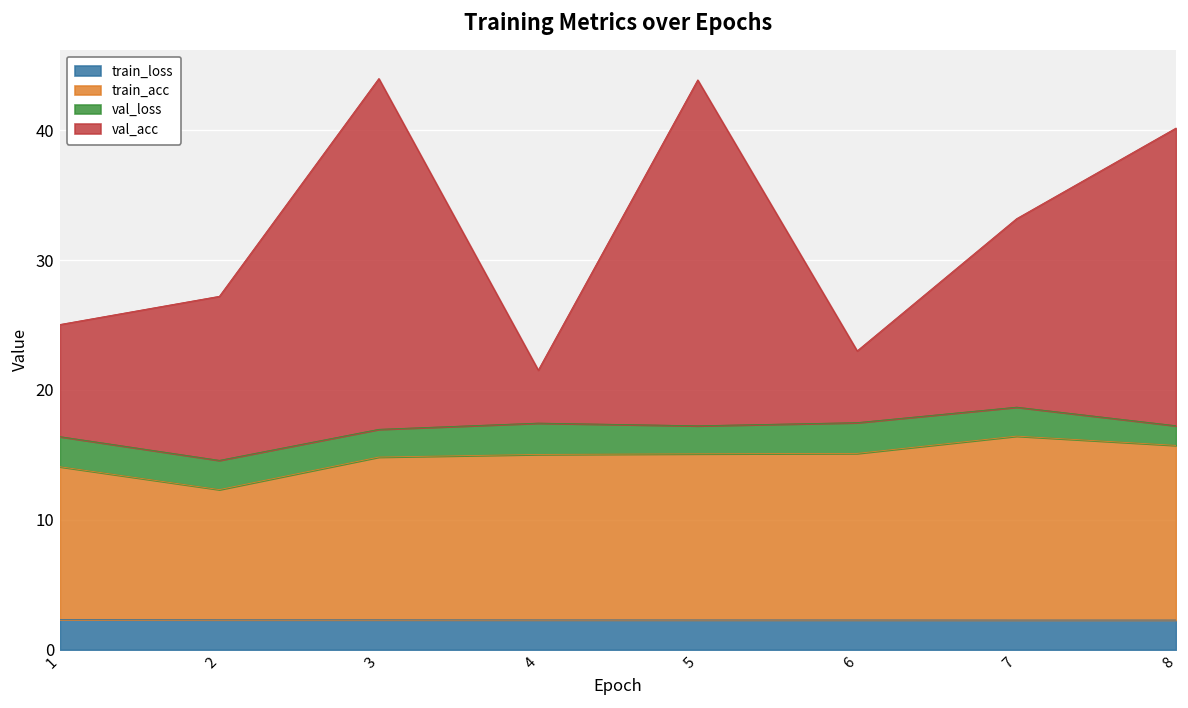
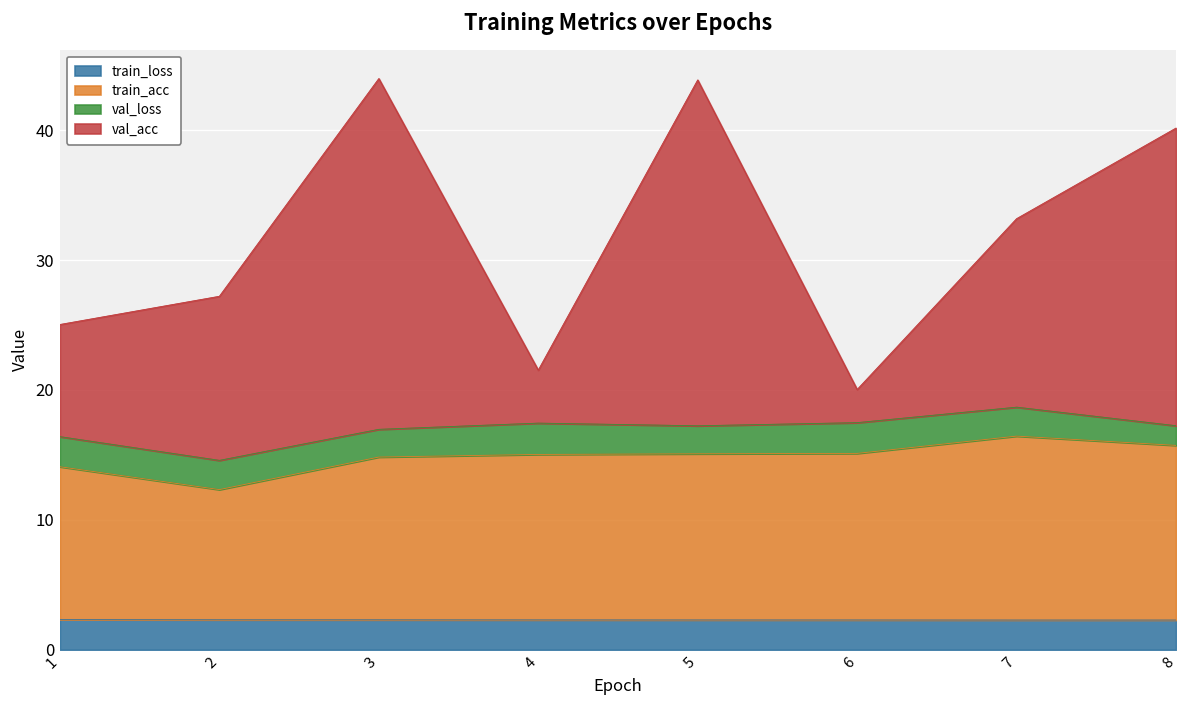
  {
    "train_loss": {
      "1": 2.3,
      "2": 2.3,
      "3": 2.3,
      "4": 2.3,
      "5": 2.3,
      "6": 2.3,
      "7": 2.3,
      "8": 2.3
    },
    "train_acc": {
      "1": 11.8,
      "2": 10.0,
      "3": 12.5,
      "4": 12.7,
      "5": 12.8,
      "6": 12.8,
      "7": 14.2,
      "8": 13.4
    },
    "val_loss": {
      "1": 2.3,
      "2": 2.2,
      "3": 2.1,
      "4": 2.4,
      "5": 2.2,
      "6": 2.4,
      "7": 2.2,
      "8": 1.5
    },
    "val_acc": {
      "1": 8.6,
      "2": 12.6,
      "3": 27.0,
      "4": 4.1,
      "5": 26.6,
-     "6": 5.5,
+     "6": 2.6,
      "7": 14.5,
      "8": 22.9
    }
  }
